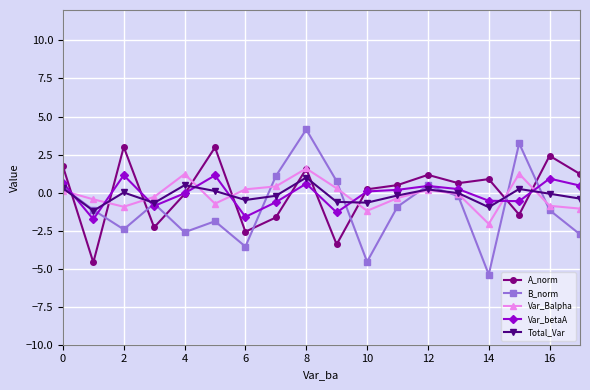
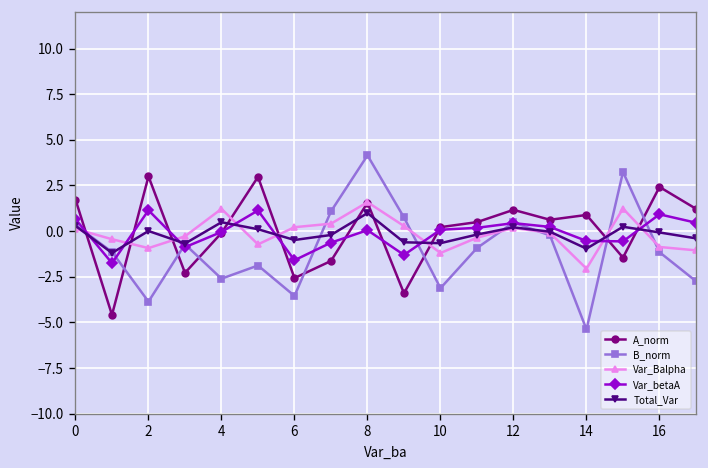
  {
    "B_norm": {
-     "2": -2.4,
+     "2": -3.9,
      "4": -2.6,
      "6": -3.5,
      "8": 4.1,
-     "10": -4.5,
+     "10": -3.1,
      "14": -5.4,
      "16": -1.2
    },
    "Var_Balpha": {
      "0": 0.1,
      "2": -0.9,
      "4": 1.2,
      "6": 0.2,
      "10": -1.2,
      "14": -2.1,
      "16": -0.9
    },
    "Var_betaA": {
      "0": 0.7,
      "2": 1.1,
      "6": -1.6,
-     "8": 0.6,
+     "8": 0.1,
      "14": -0.5,
      "16": 0.9
    }
  }
